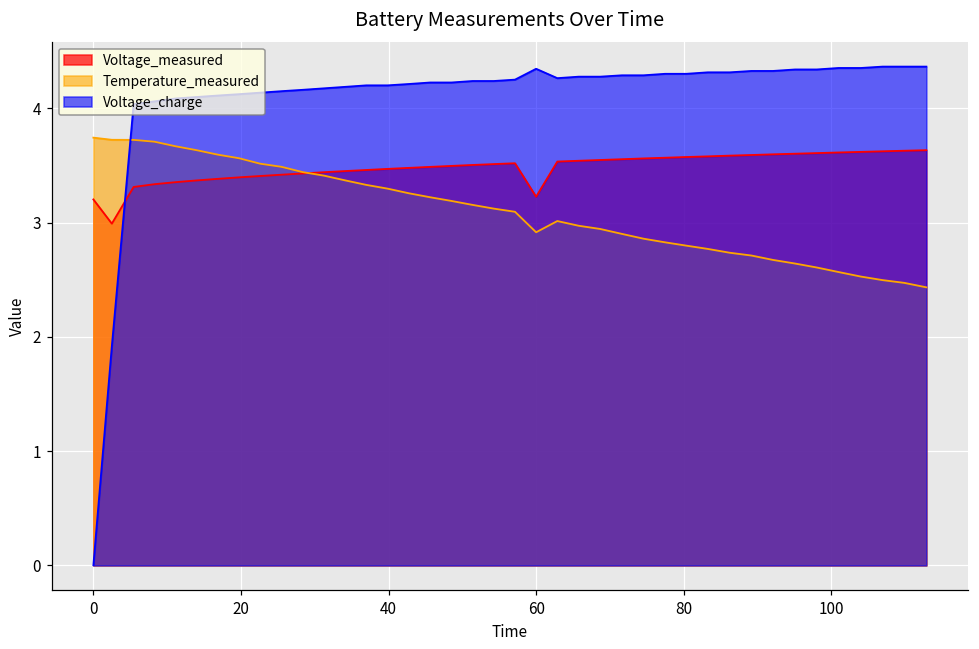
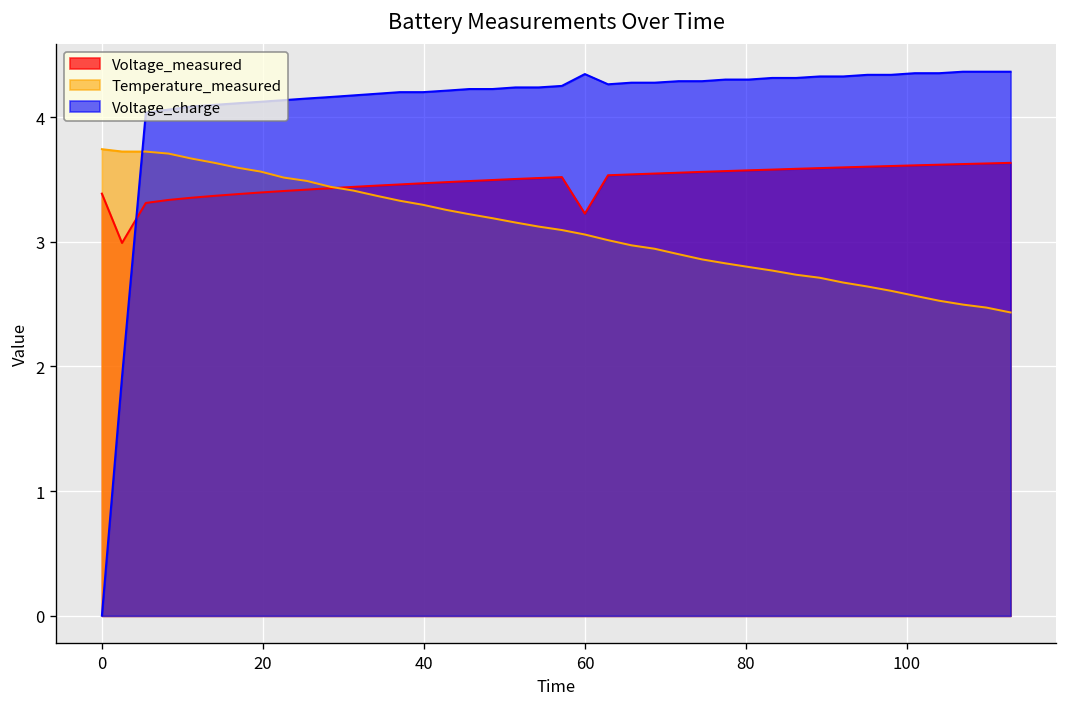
  {
    "Voltage_measured": {
-     "0": 3.20,
+     "0": 3.39,
      "60": 3.23
    },
    "Temperature_measured": {
      "0": 3.74,
-     "60": 2.91
+     "60": 3.06
    },
    "Voltage_charge": {
      "0": 0.00,
      "60": 4.35
    }
  }
